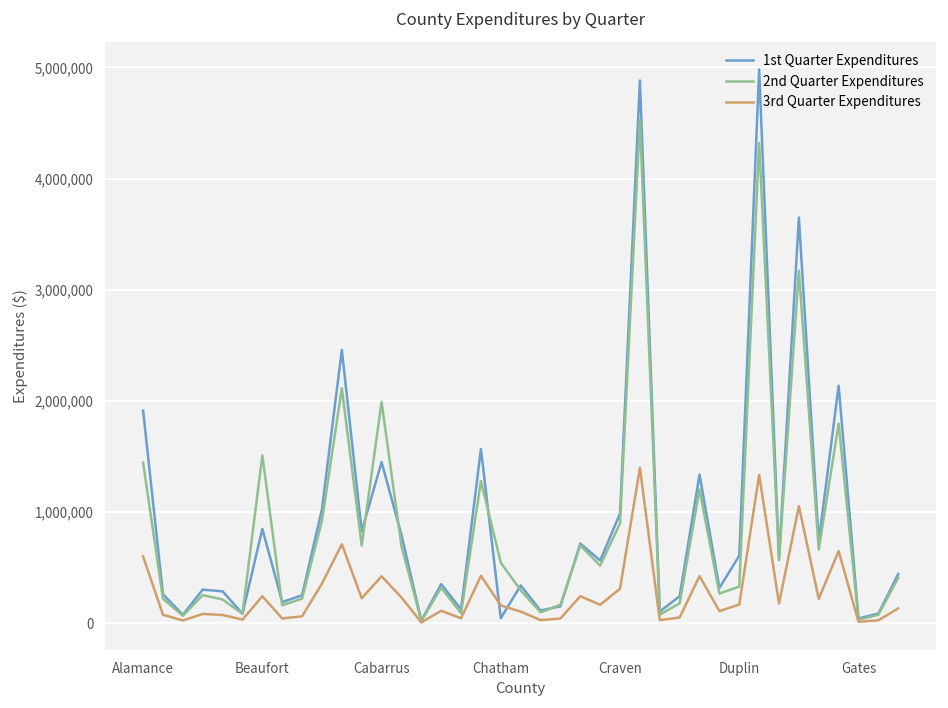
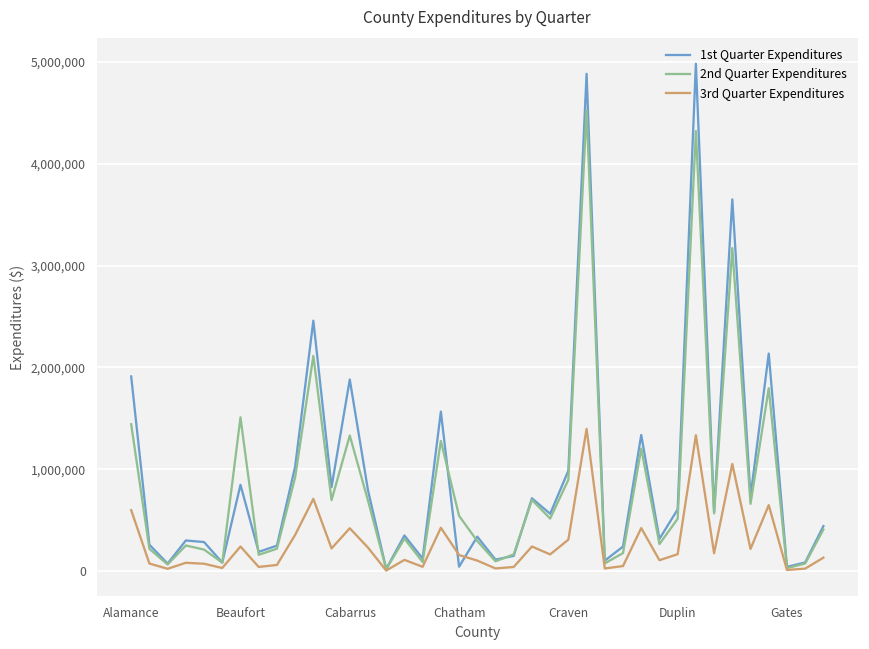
  {
    "1st Quarter Expenditures": {
      "Alamance": "1,900,000",
      "Beaufort": "800,000",
-     "Cabarrus": "1,400,000",
+     "Cabarrus": "1,900,000",
      "Chatham": "0",
      "Craven": "1,000,000",
      "Duplin": "600,000"
    },
    "2nd Quarter Expenditures": {
      "Alamance": "1,400,000",
      "Beaufort": "1,500,000",
-     "Cabarrus": "2,000,000",
+     "Cabarrus": "1,300,000",
      "Chatham": "500,000",
      "Craven": "900,000",
-     "Duplin": "300,000"
+     "Duplin": "500,000"
    },
    "3rd Quarter Expenditures": {
      "Alamance": "600,000",
      "Beaufort": "200,000",
      "Cabarrus": "400,000",
      "Chatham": "200,000",
      "Craven": "300,000",
      "Duplin": "200,000"
    }
  }
